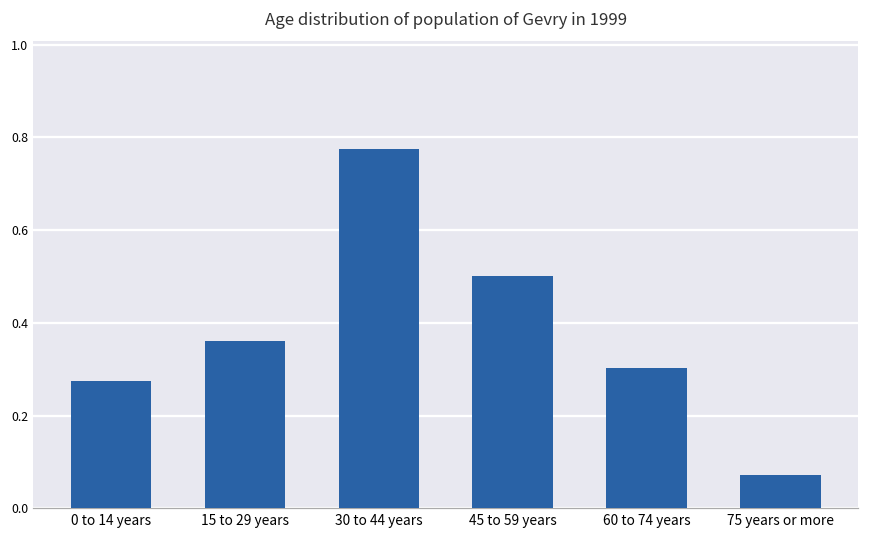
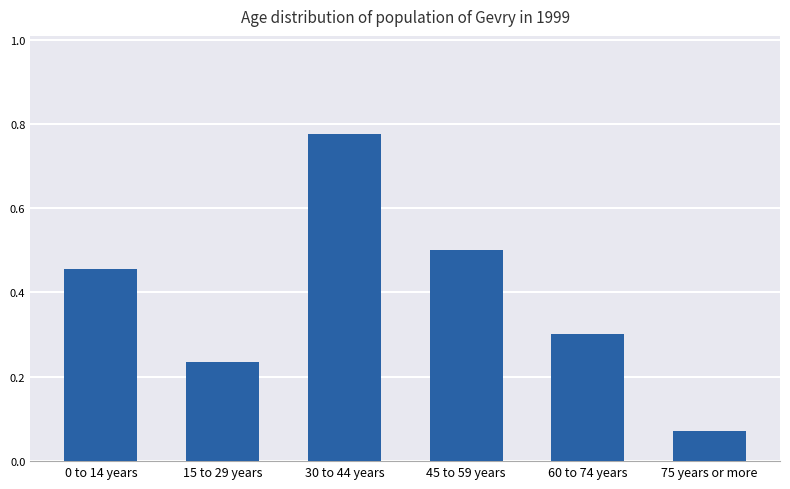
  {
-   "0 to 14 years": 0.27,
-   "15 to 29 years": 0.36,
+   "0 to 14 years": 0.45,
+   "15 to 29 years": 0.24,
    "30 to 44 years": 0.78,
    "45 to 59 years": 0.50,
    "60 to 74 years": 0.30,
    "75 years or more": 0.07
  }
